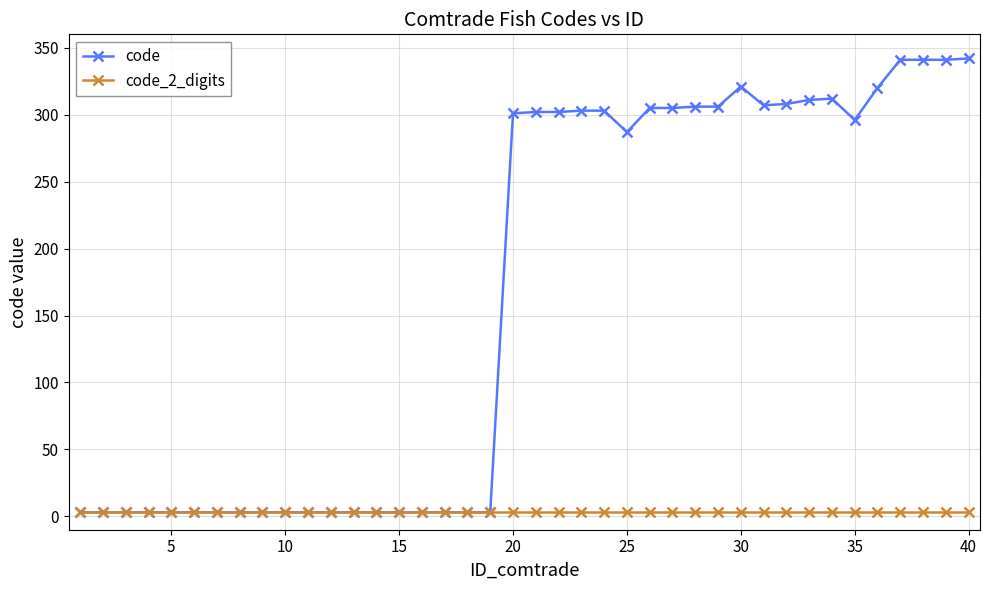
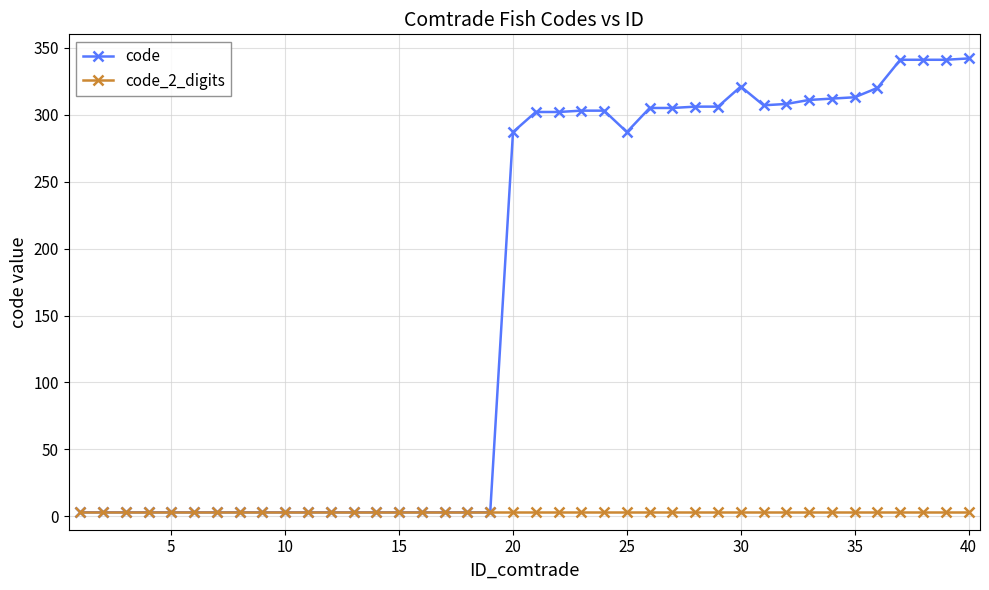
  {
    "code": {
-     "20": 301,
+     "20": 287,
      "25": 287,
      "30": 321,
-     "35": 296,
+     "35": 313,
      "40": 342
    },
    "code_2_digits": {
      "20": 3,
      "25": 3,
      "30": 3,
      "35": 3,
      "40": 3
    }
  }
